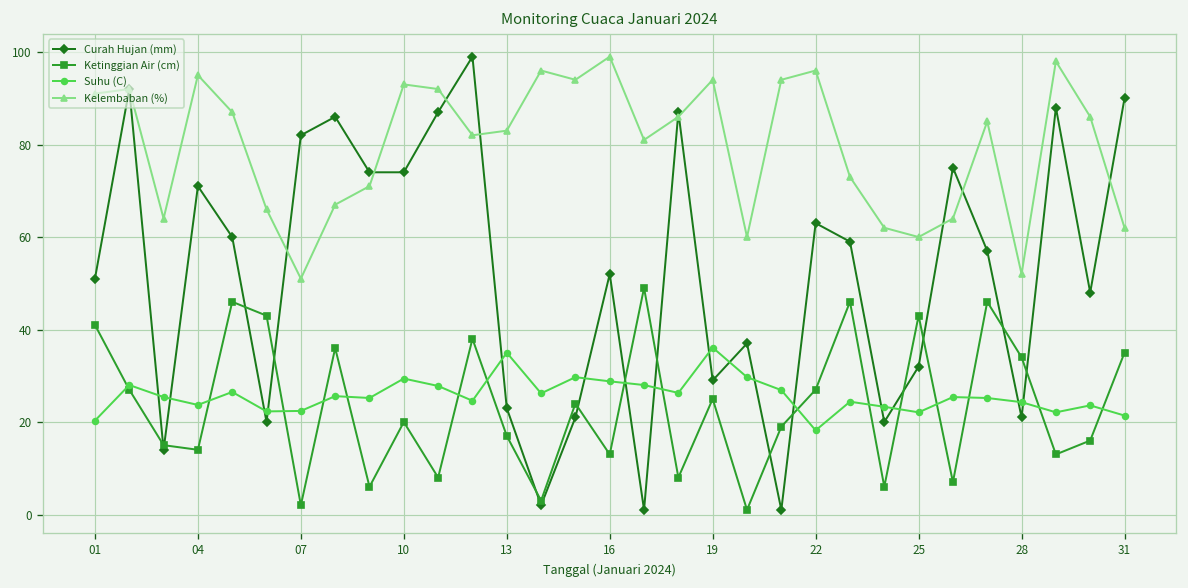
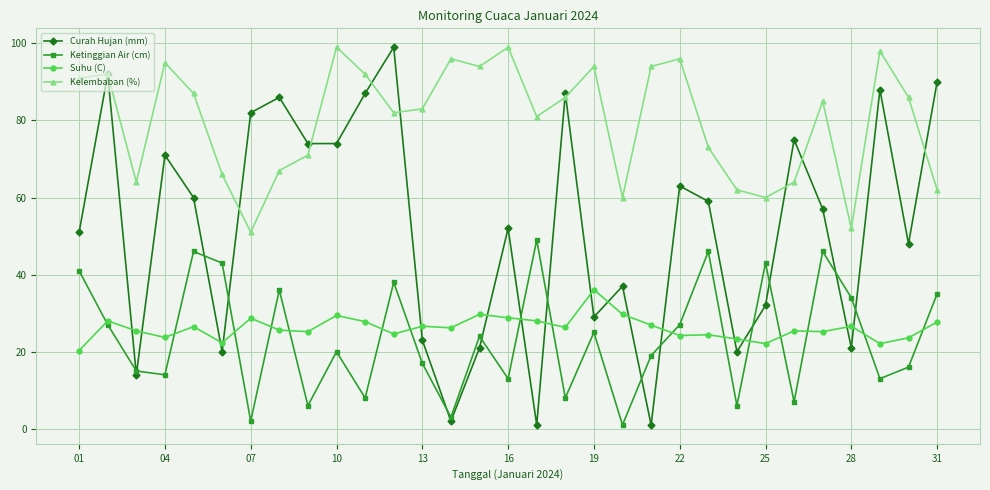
  {
    "Suhu (C)": {
      "01": 20,
      "04": 24,
-     "07": 22,
+     "07": 29,
      "10": 29,
-     "13": 35,
+     "13": 27,
      "16": 29,
      "19": 36,
-     "22": 18,
+     "22": 24,
      "25": 22,
-     "28": 24,
-     "31": 21
+     "28": 27,
+     "31": 28
    },
    "Kelembaban (%)": {
      "04": 95,
      "07": 51,
-     "10": 93,
+     "10": 99,
      "13": 83,
      "16": 99,
      "19": 94,
      "22": 96,
      "25": 60,
      "28": 52,
      "31": 62
    }
  }
